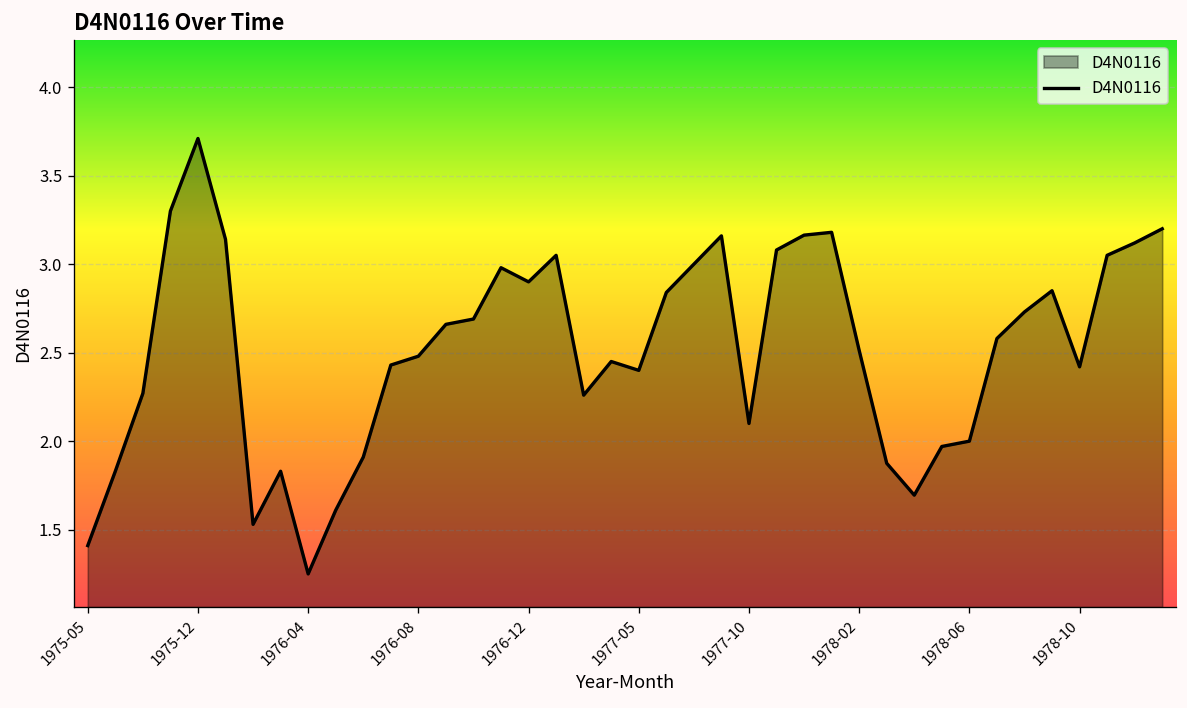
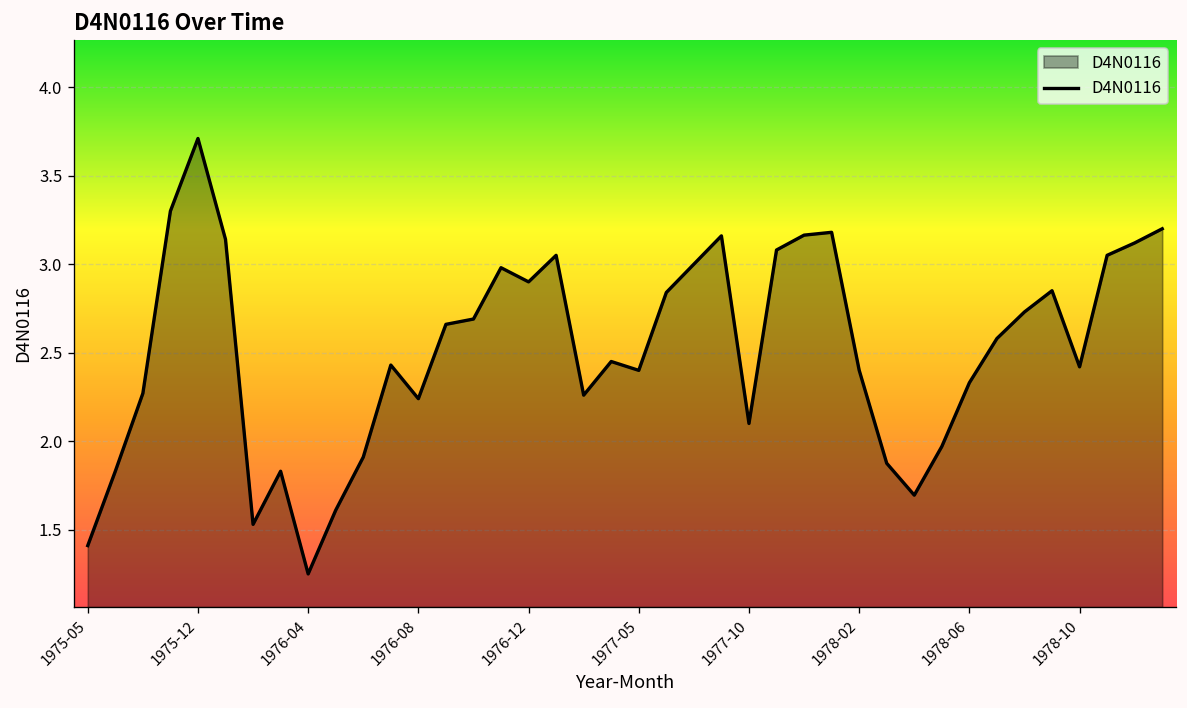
  {
    "1975-05": 1.41,
    "1975-12": 3.71,
    "1976-04": 1.25,
-   "1976-08": 2.48,
+   "1976-08": 2.24,
    "1976-12": 2.90,
    "1977-05": 2.40,
    "1977-10": 2.10,
-   "1978-02": 2.51,
-   "1978-06": 2.00,
+   "1978-02": 2.40,
+   "1978-06": 2.33,
    "1978-10": 2.42
  }
